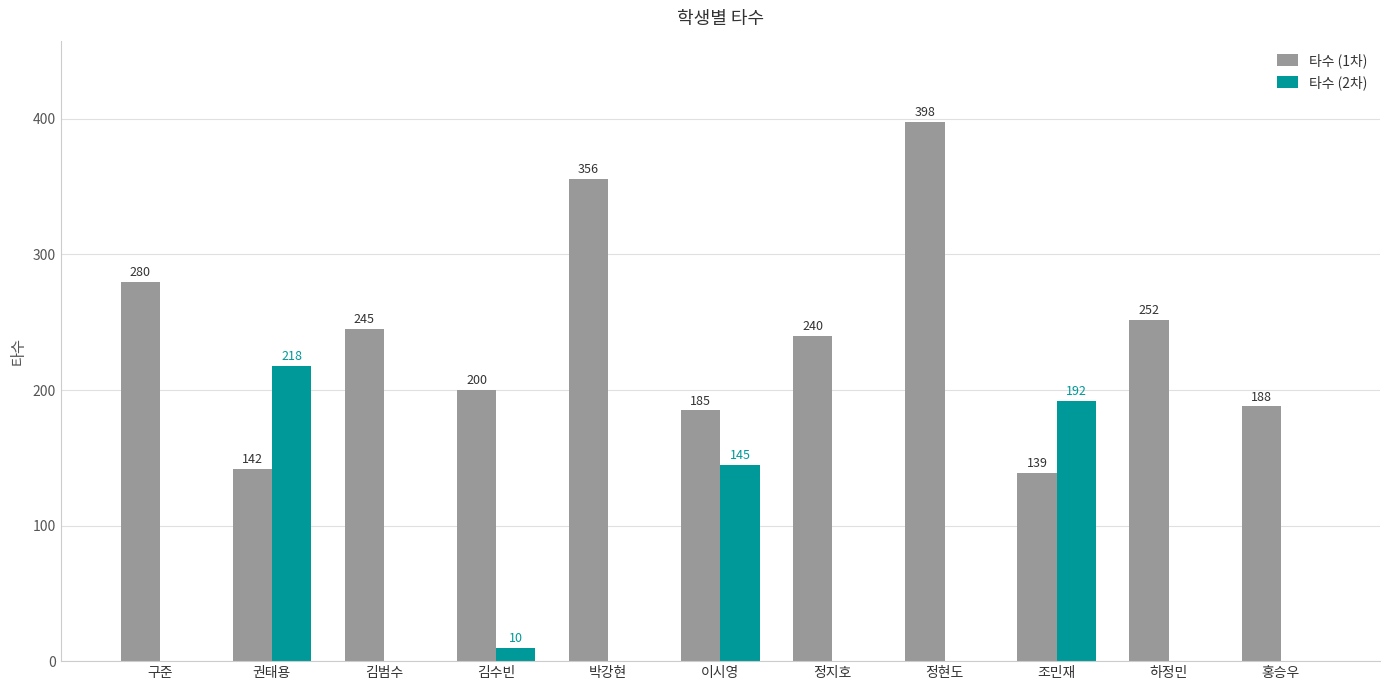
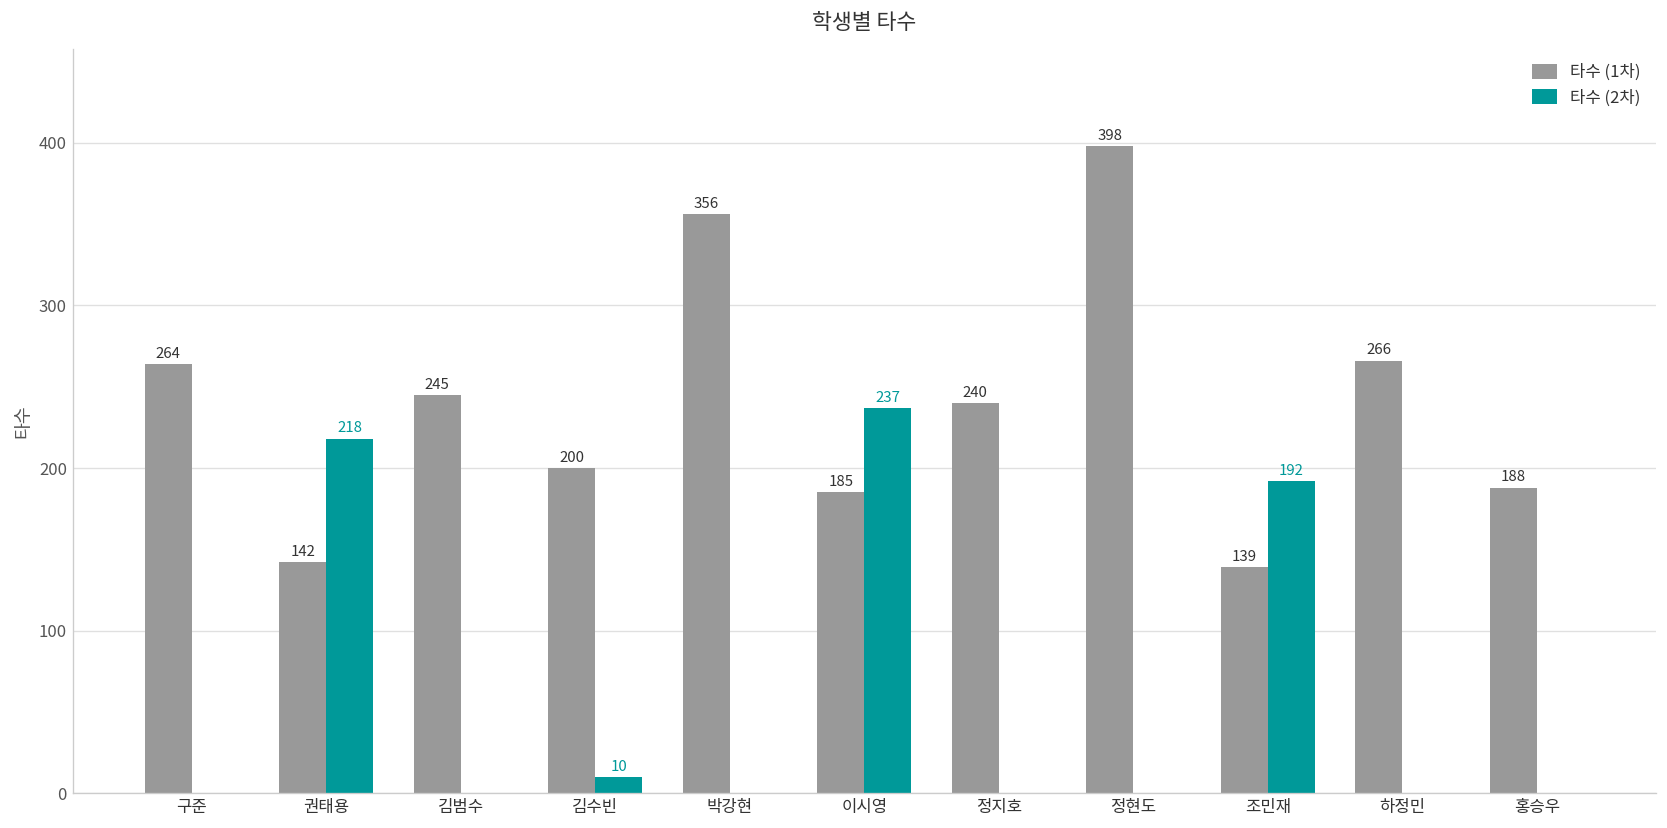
  {
    "타수 (1차)": {
-     "구준": 280,
+     "구준": 264,
      "권태용": 142,
      "김범수": 245,
      "김수빈": 200,
      "박강현": 356,
      "이시영": 185,
      "정지호": 240,
      "정현도": 398,
      "조민재": 139,
-     "하정민": 252,
+     "하정민": 266,
      "홍승우": 188
    },
    "타수 (2차)": {
      "권태용": 218,
      "김수빈": 10,
-     "이시영": 145,
+     "이시영": 237,
      "조민재": 192
    }
  }
